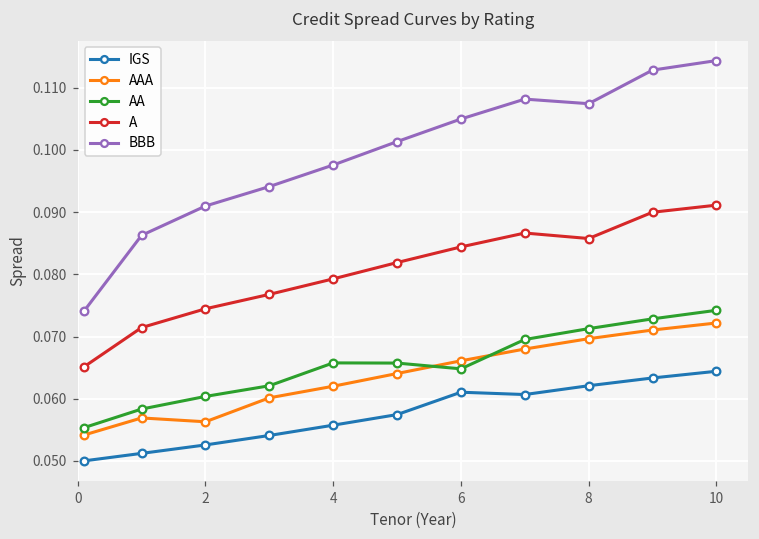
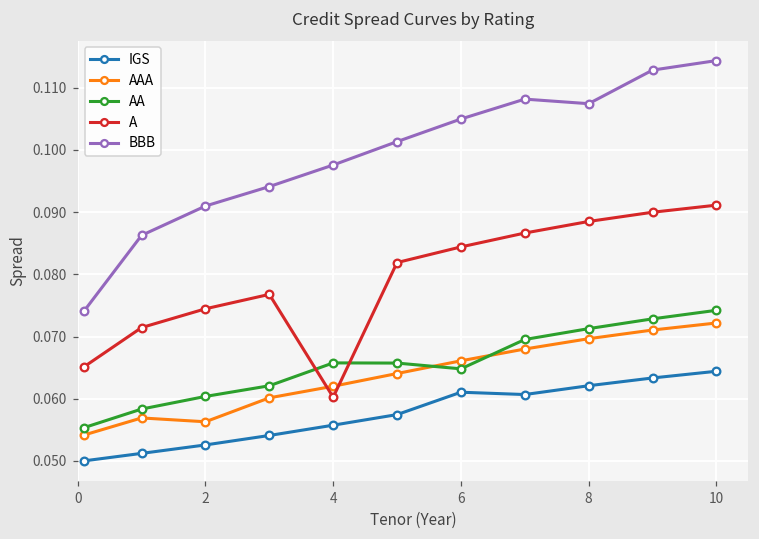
  {
    "IGS": {
      "2": 0.053,
      "4": 0.056,
      "6": 0.061,
      "8": 0.062,
      "10": 0.064
    },
    "AAA": {
      "2": 0.056,
      "4": 0.062,
      "6": 0.066,
      "8": 0.070,
      "10": 0.072
    },
    "AA": {
      "2": 0.060,
      "4": 0.066,
      "6": 0.065,
      "8": 0.071,
      "10": 0.074
    },
    "A": {
      "2": 0.074,
-     "4": 0.079,
+     "4": 0.060,
      "6": 0.084,
-     "8": 0.086,
+     "8": 0.088,
      "10": 0.091
    },
    "BBB": {
      "2": 0.091,
      "4": 0.098,
      "6": 0.105,
      "8": 0.107,
      "10": 0.114
    }
  }
